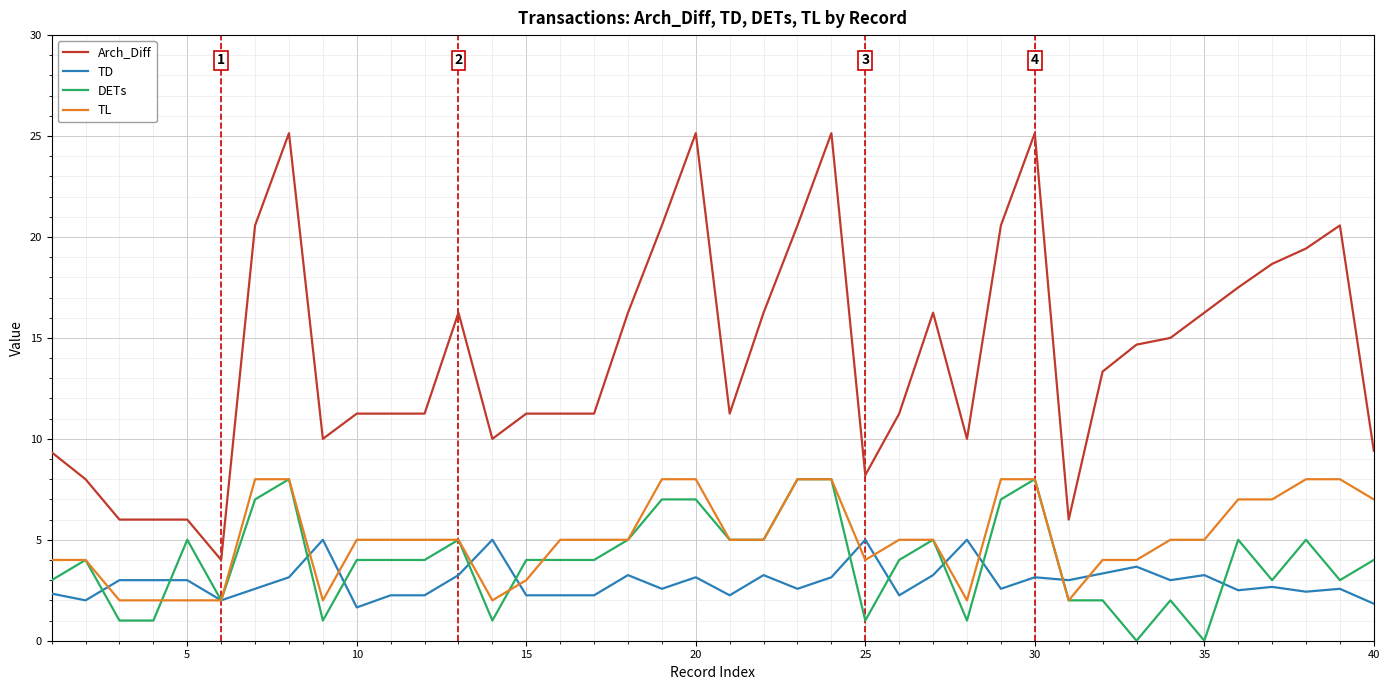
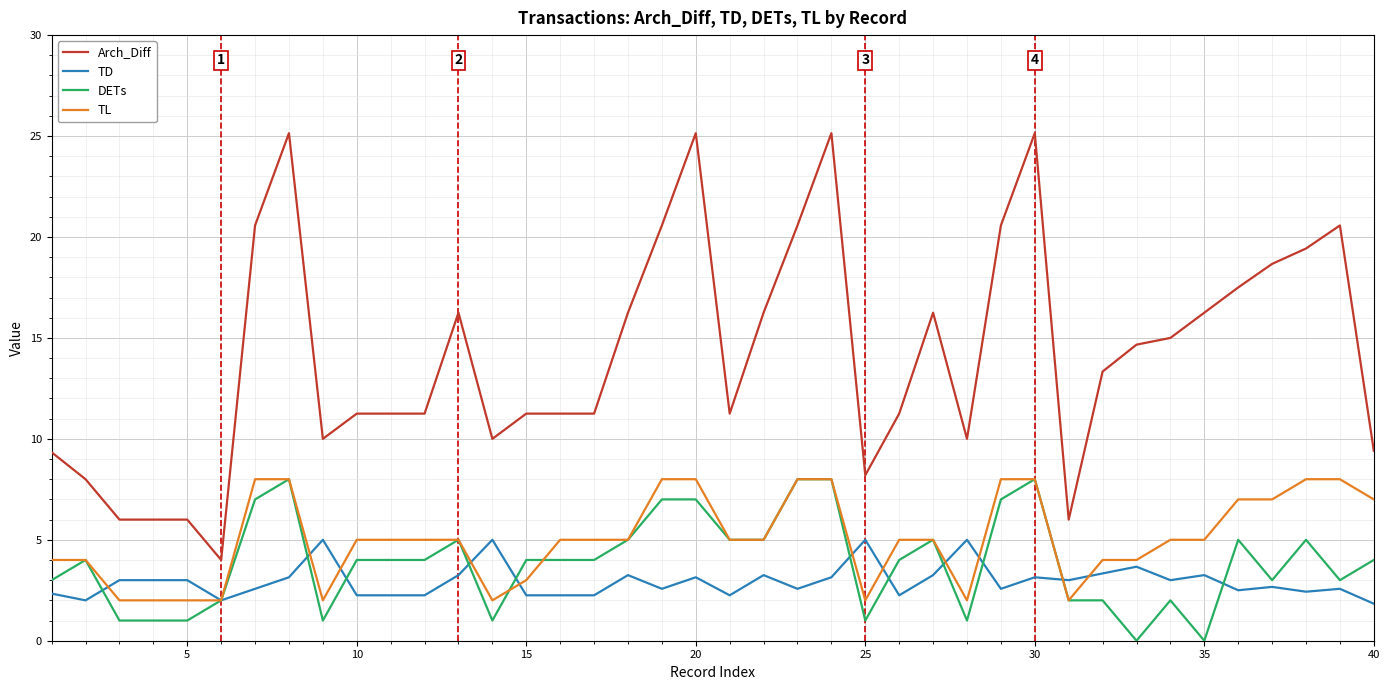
  {
    "Arch_Diff": {
      "5": 6.0,
      "10": 11.3,
      "15": 11.3,
      "20": 25.1,
      "25": 8.2,
      "30": 25.1,
      "35": 16.3,
      "40": 9.4
    },
    "TD": {
      "5": 3.0,
-     "10": 1.7,
+     "10": 2.3,
      "15": 2.3,
      "20": 3.1,
      "25": 5.0,
      "30": 3.1,
      "35": 3.3,
      "40": 1.8
    },
    "DETs": {
-     "5": 5,
+     "5": 1,
      "10": 4,
      "15": 4,
      "20": 7,
      "25": 1,
      "35": 0,
      "40": 4
    },
    "TL": {
      "5": 2,
      "10": 5,
      "15": 3,
      "20": 8,
-     "25": 4,
+     "25": 2,
      "35": 5,
      "40": 7
    }
  }
